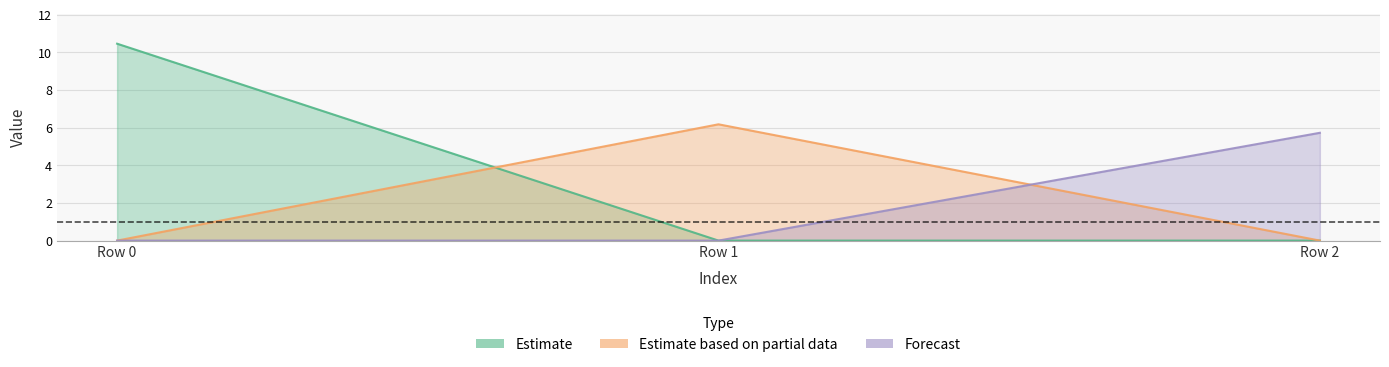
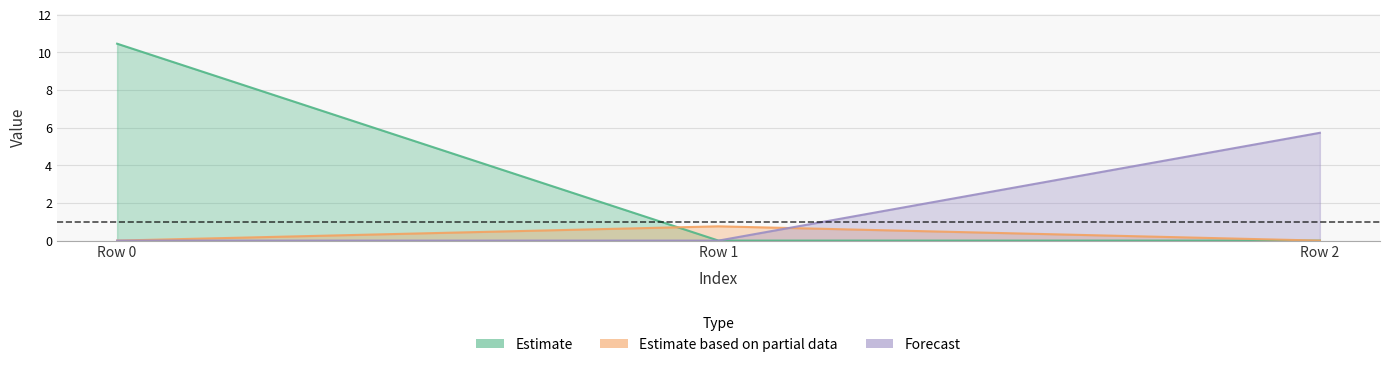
  {
    "Estimate based on partial data": {
-     "Row 1": 6.2
+     "Row 1": 0.8
    }
  }
